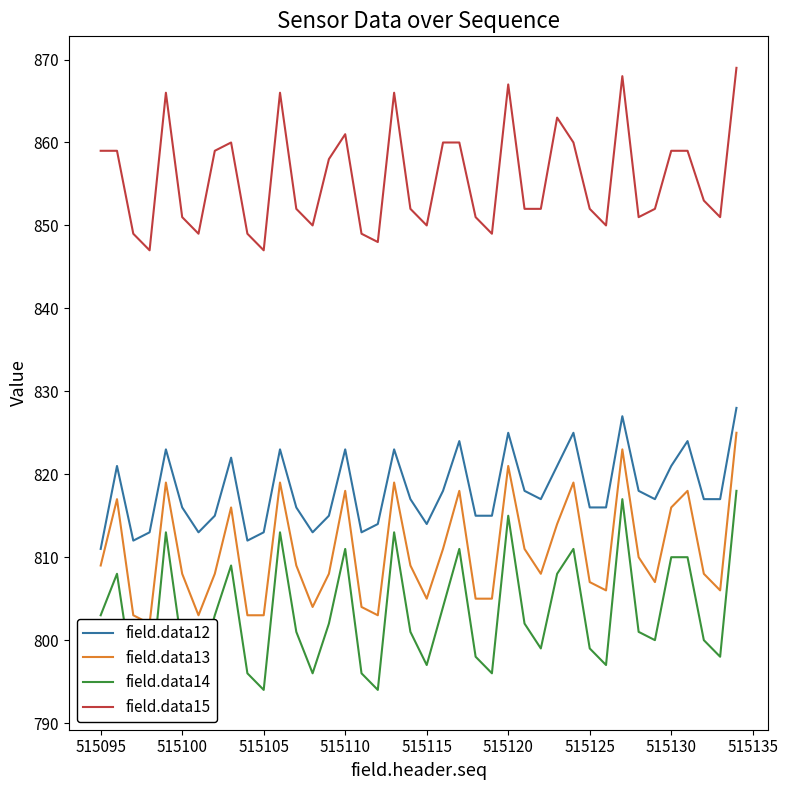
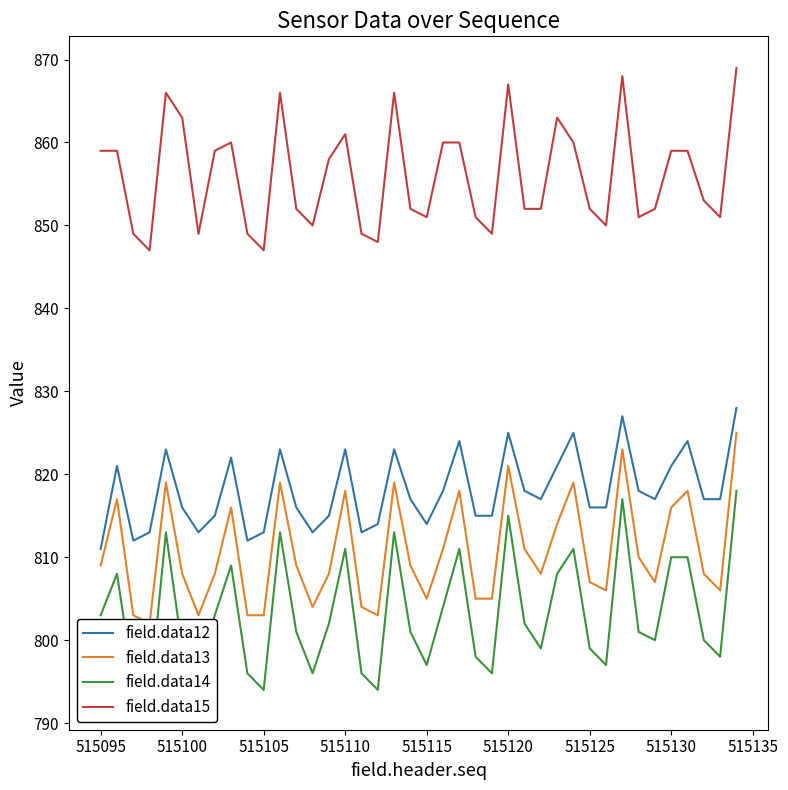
  {
    "field.data12": {
      "515095": 811,
      "515100": 816,
      "515105": 813,
      "515110": 823,
      "515115": 814,
      "515120": 825,
      "515125": 816,
      "515130": 821
    },
    "field.data13": {
      "515095": 809,
      "515100": 808,
      "515105": 803,
      "515110": 818,
      "515115": 805,
      "515120": 821,
      "515125": 807,
      "515130": 816
    },
    "field.data14": {
      "515095": 803,
      "515105": 794,
      "515110": 811,
      "515115": 797,
      "515120": 815,
      "515125": 799,
      "515130": 810
    },
    "field.data15": {
      "515095": 859,
-     "515100": 851,
+     "515100": 863,
      "515105": 847,
      "515110": 861,
-     "515115": 850,
+     "515115": 851,
      "515120": 867,
      "515125": 852,
      "515130": 859
    }
  }
